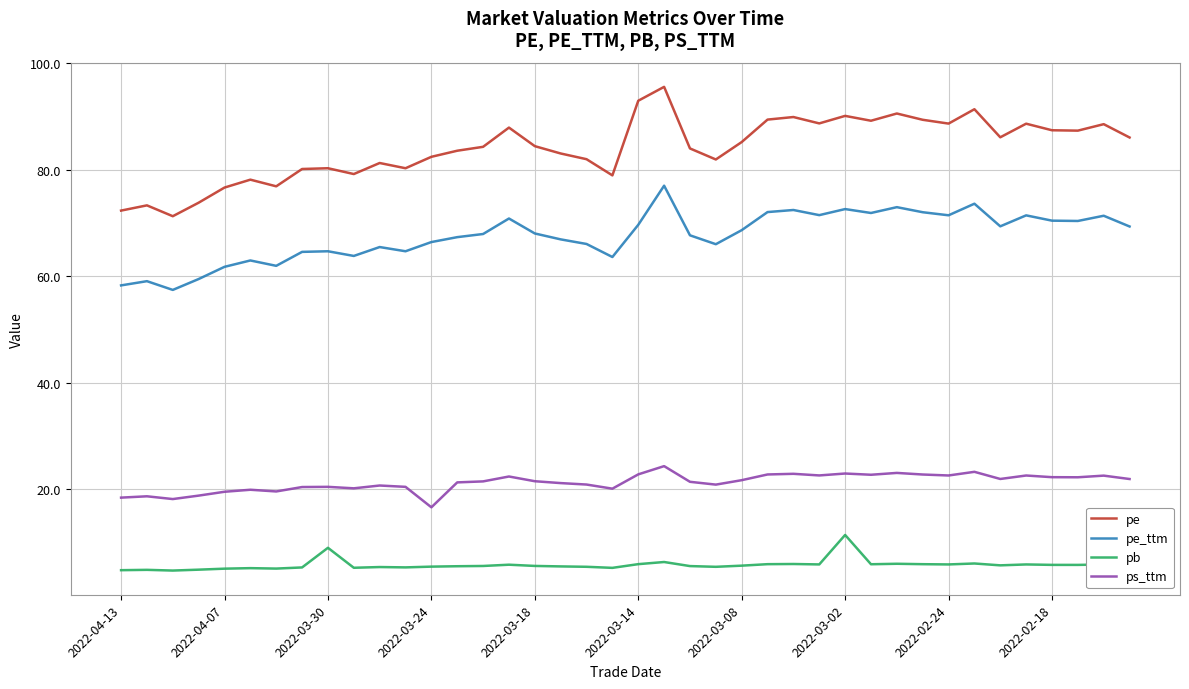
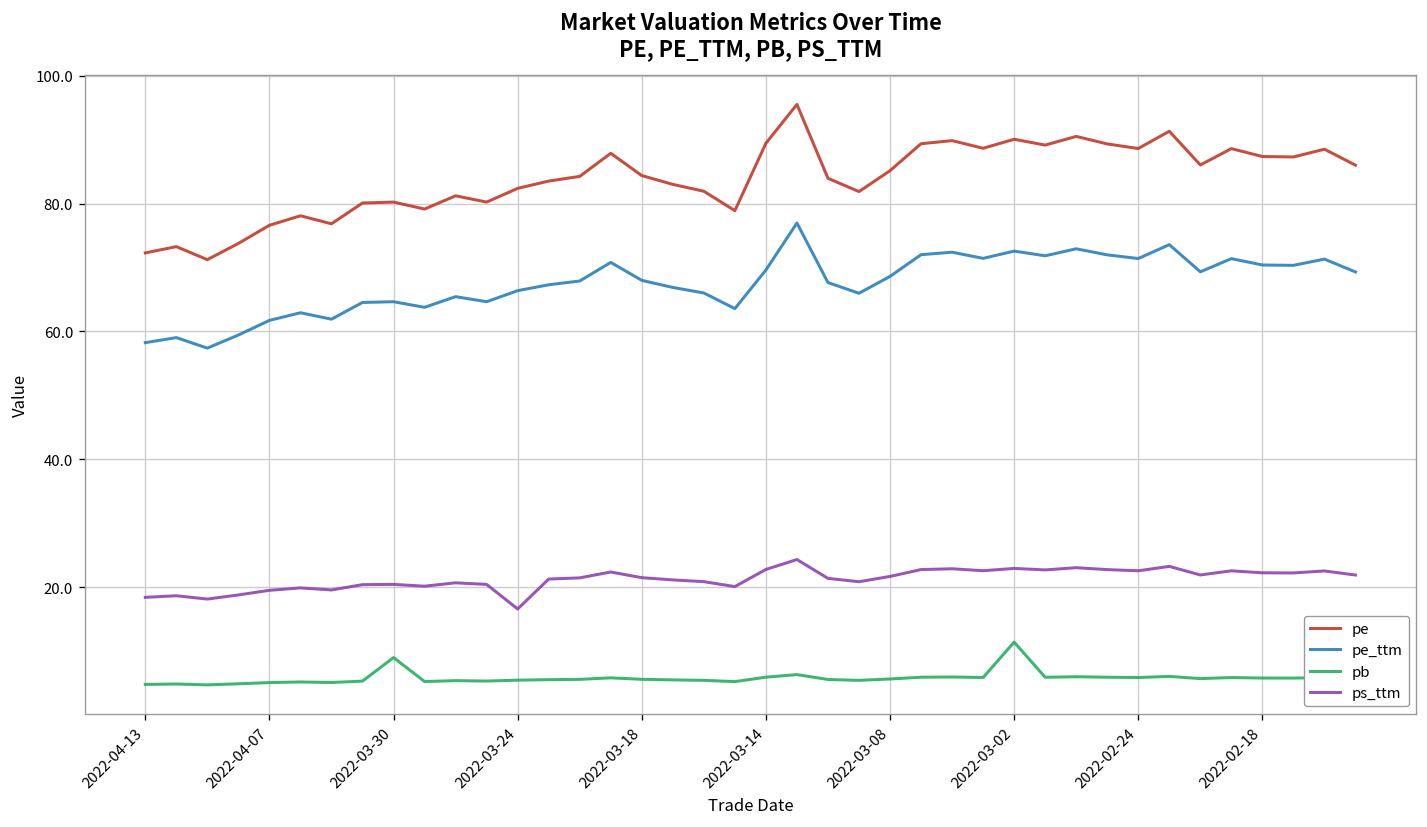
  {
    "pe": {
      "2022-04-13": 72,
      "2022-04-07": 77,
      "2022-03-30": 80,
      "2022-03-24": 82,
      "2022-03-18": 84,
-     "2022-03-14": 93,
+     "2022-03-14": 89,
      "2022-03-08": 85,
      "2022-03-02": 90,
      "2022-02-24": 89,
      "2022-02-18": 87
    },
    "pe_ttm": {
      "2022-04-13": 58,
      "2022-04-07": 62,
      "2022-03-30": 65,
      "2022-03-24": 66,
      "2022-03-18": 68,
      "2022-03-14": 70,
      "2022-03-08": 69,
      "2022-03-02": 73,
      "2022-02-24": 71,
      "2022-02-18": 70
    },
    "pb": {
      "2022-04-13": 5,
      "2022-04-07": 5,
      "2022-03-30": 9,
      "2022-03-24": 5,
      "2022-03-18": 6,
      "2022-03-14": 6,
      "2022-03-08": 6,
      "2022-03-02": 11,
      "2022-02-24": 6,
      "2022-02-18": 6
    },
    "ps_ttm": {
      "2022-04-13": 18,
      "2022-04-07": 20,
      "2022-03-30": 20,
      "2022-03-24": 17,
      "2022-03-18": 21,
      "2022-03-14": 23,
      "2022-03-08": 22,
      "2022-03-02": 23,
      "2022-02-24": 23,
      "2022-02-18": 22
    }
  }
